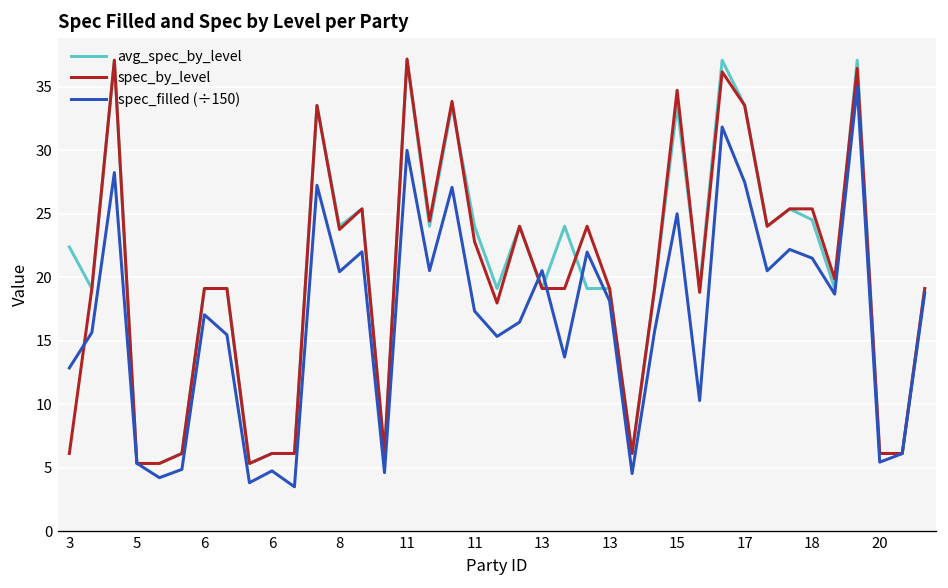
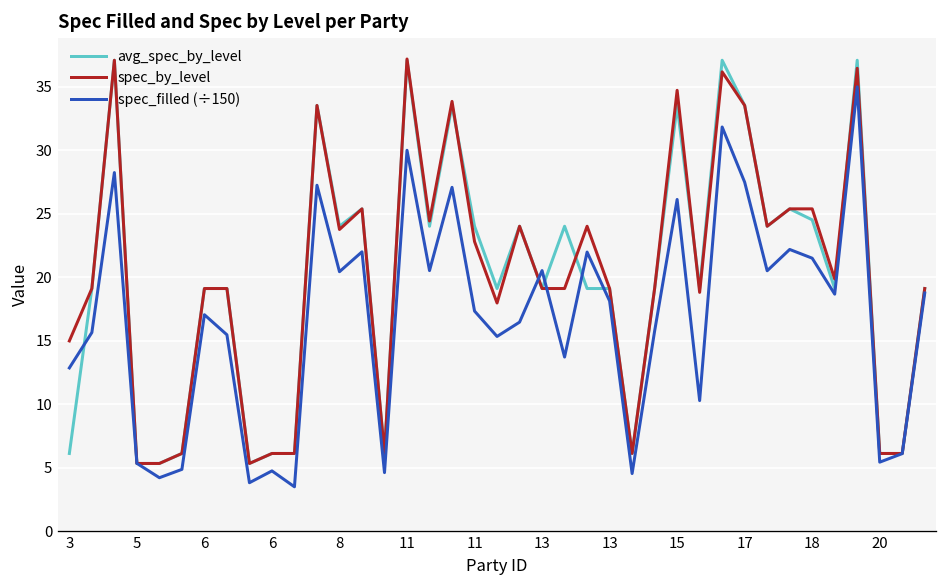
  {
    "avg_spec_by_level": {
-     "3": 22.4,
+     "3": 6.1,
      "15": 33.5,
      "18": 24.5
    },
    "spec_by_level": {
-     "3": 6.1,
+     "3": 15.0,
      "15": 34.7,
      "18": 25.4
    },
    "spec_filled (÷150)": {
      "3": 12.9,
-     "15": 25.0,
+     "15": 26.1,
      "18": 21.5
    }
  }
